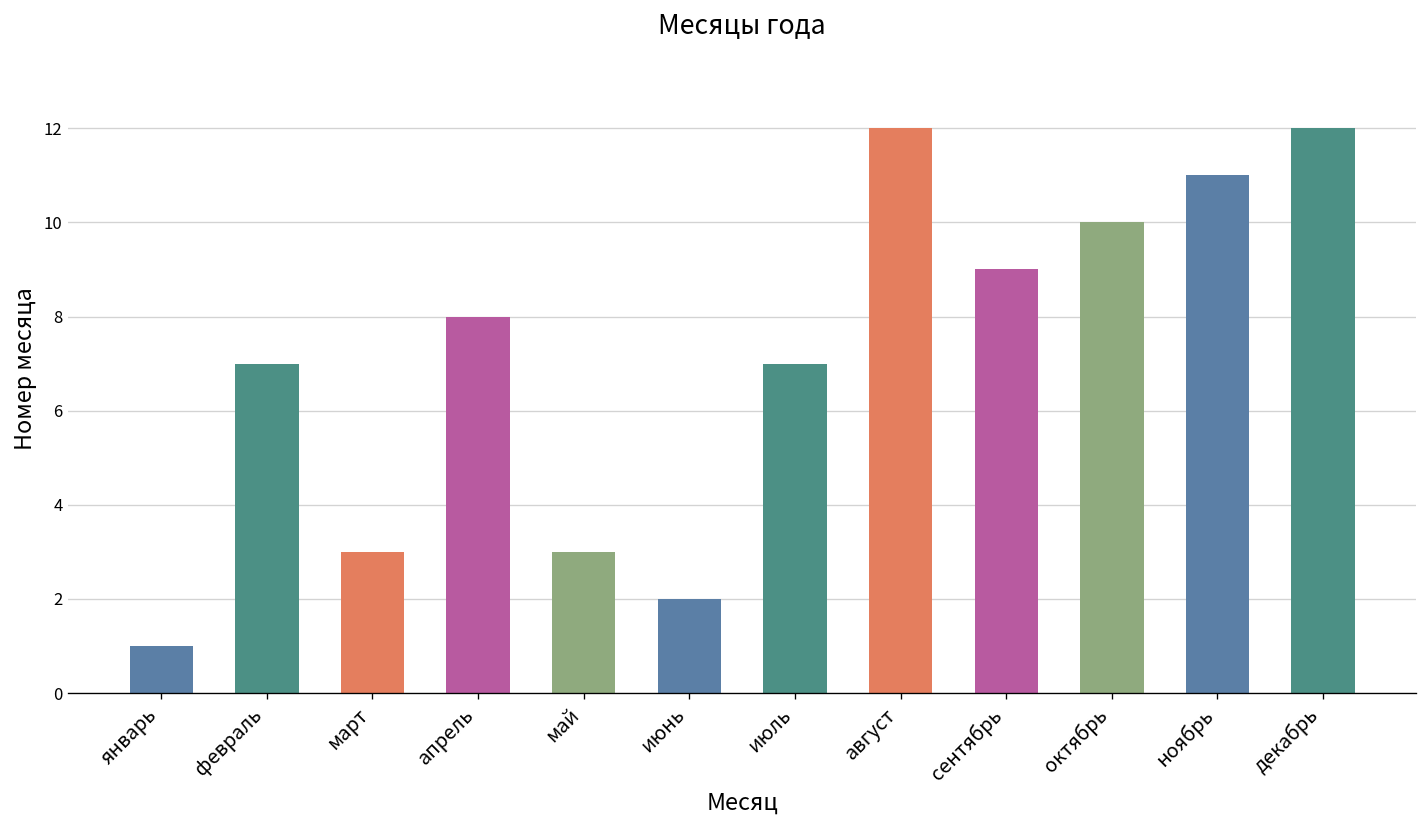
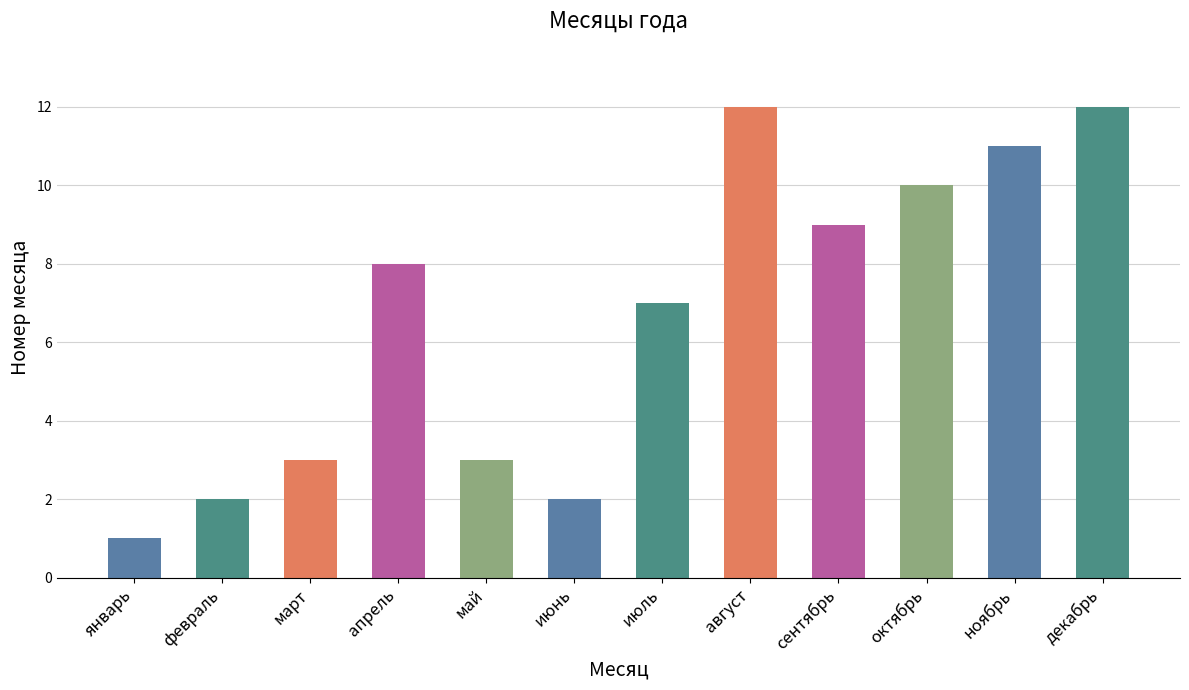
  {
    "январь": 1,
-   "февраль": 7,
+   "февраль": 2,
    "март": 3,
    "апрель": 8,
    "май": 3,
    "июнь": 2,
    "июль": 7,
    "август": 12,
    "сентябрь": 9,
    "октябрь": 10,
    "ноябрь": 11,
    "декабрь": 12
  }
